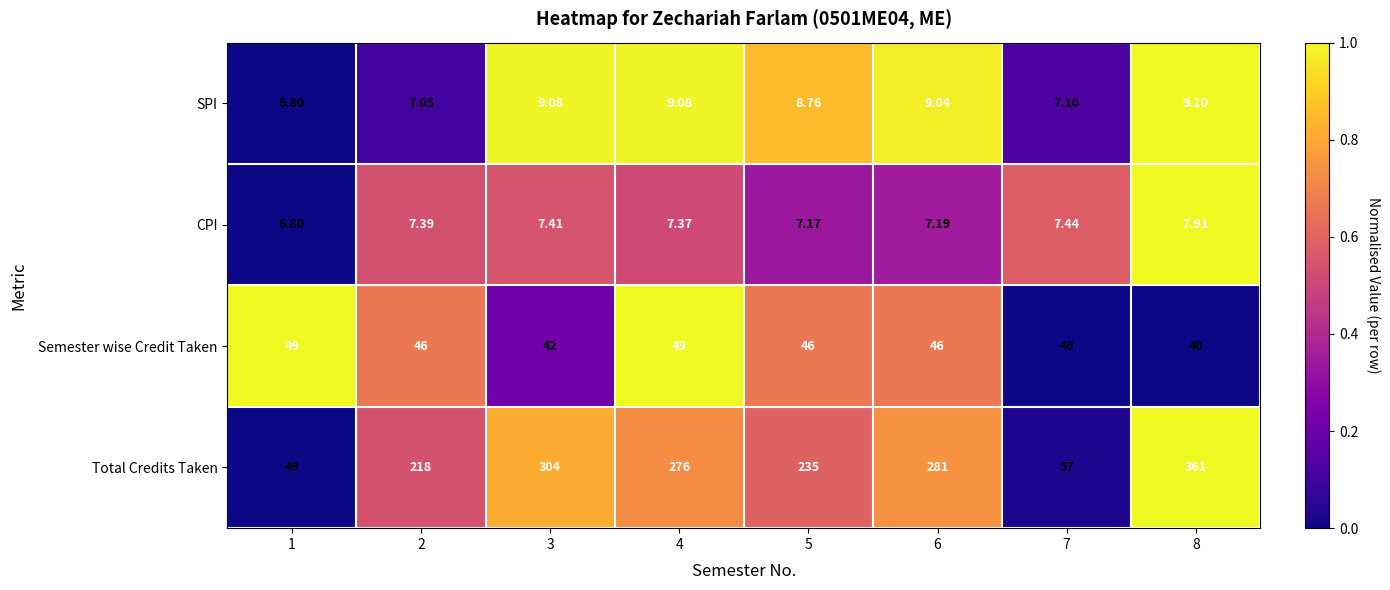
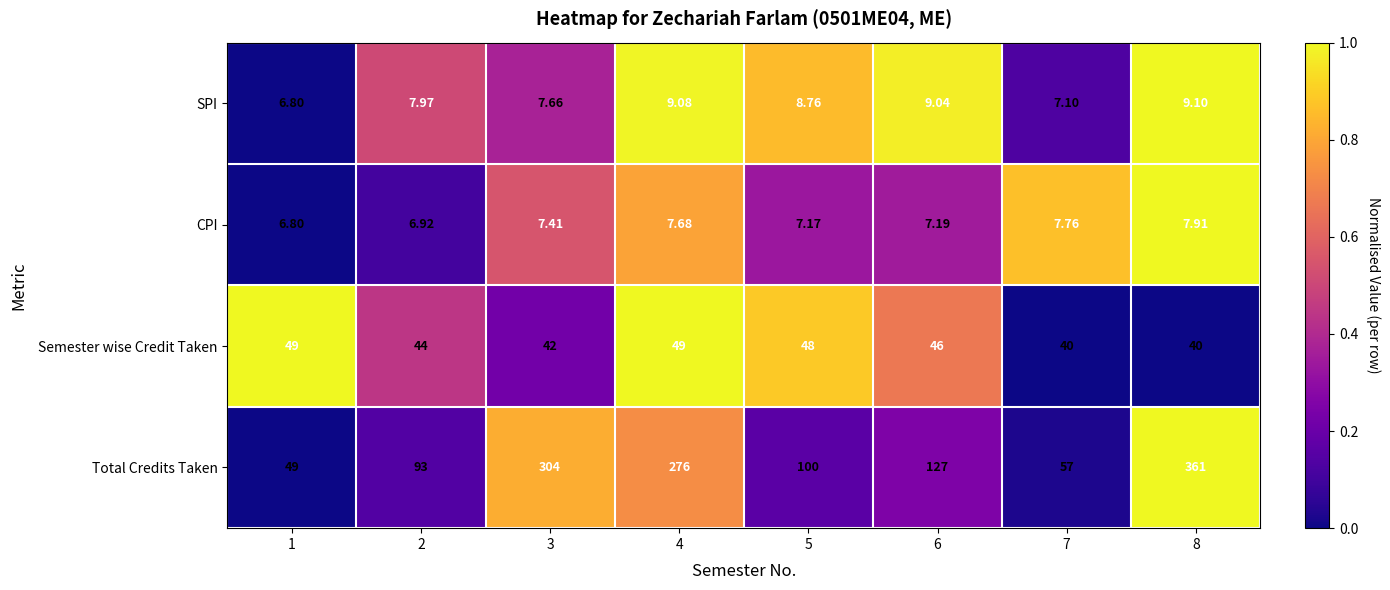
  {
    "SPI": {
      "1": 6.80,
-     "2": 7.05,
-     "3": 9.08,
+     "2": 7.97,
+     "3": 7.66,
      "4": 9.08,
      "5": 8.76,
      "6": 9.04,
      "7": 7.10,
      "8": 9.10
    },
    "CPI": {
      "1": 6.80,
-     "2": 7.39,
+     "2": 6.92,
      "3": 7.41,
-     "4": 7.37,
+     "4": 7.68,
      "5": 7.17,
      "6": 7.19,
-     "7": 7.44,
+     "7": 7.76,
      "8": 7.91
    },
    "Semester wise Credit Taken": {
      "1": 49,
-     "2": 46,
+     "2": 44,
      "3": 42,
      "4": 49,
-     "5": 46,
+     "5": 48,
      "6": 46,
      "7": 40,
      "8": 40
    },
    "Total Credits Taken": {
      "1": 49,
-     "2": 218,
+     "2": 93,
      "3": 304,
      "4": 276,
-     "5": 235,
-     "6": 281,
+     "5": 100,
+     "6": 127,
      "7": 57,
      "8": 361
    }
  }
